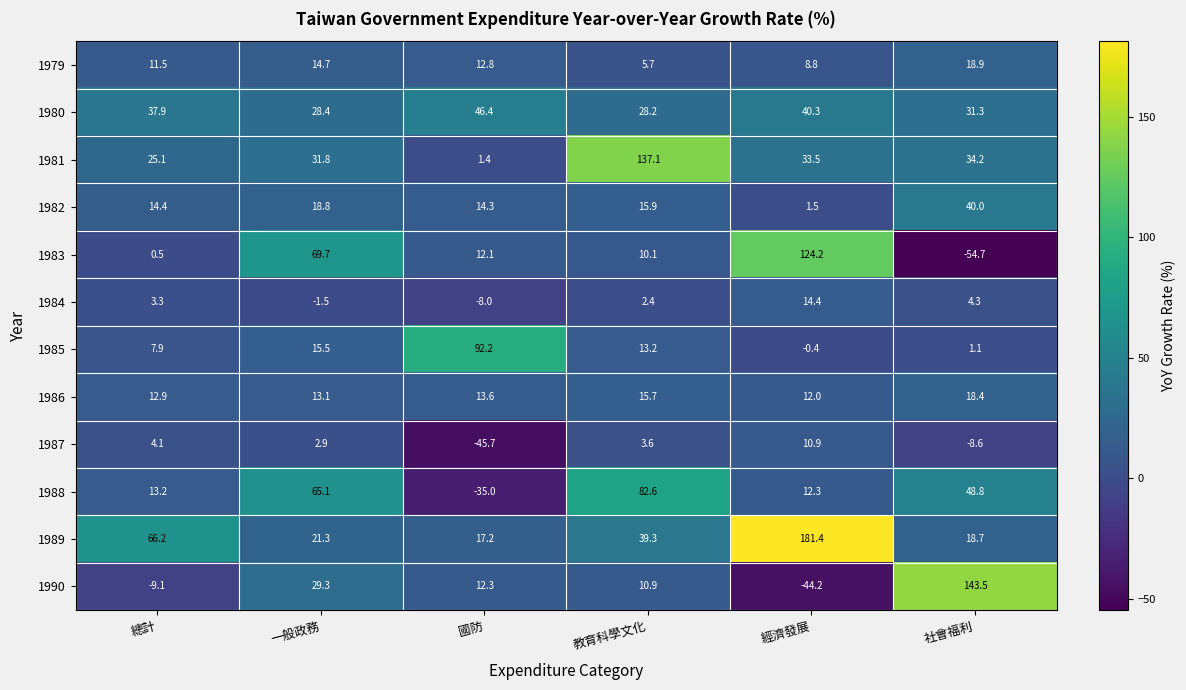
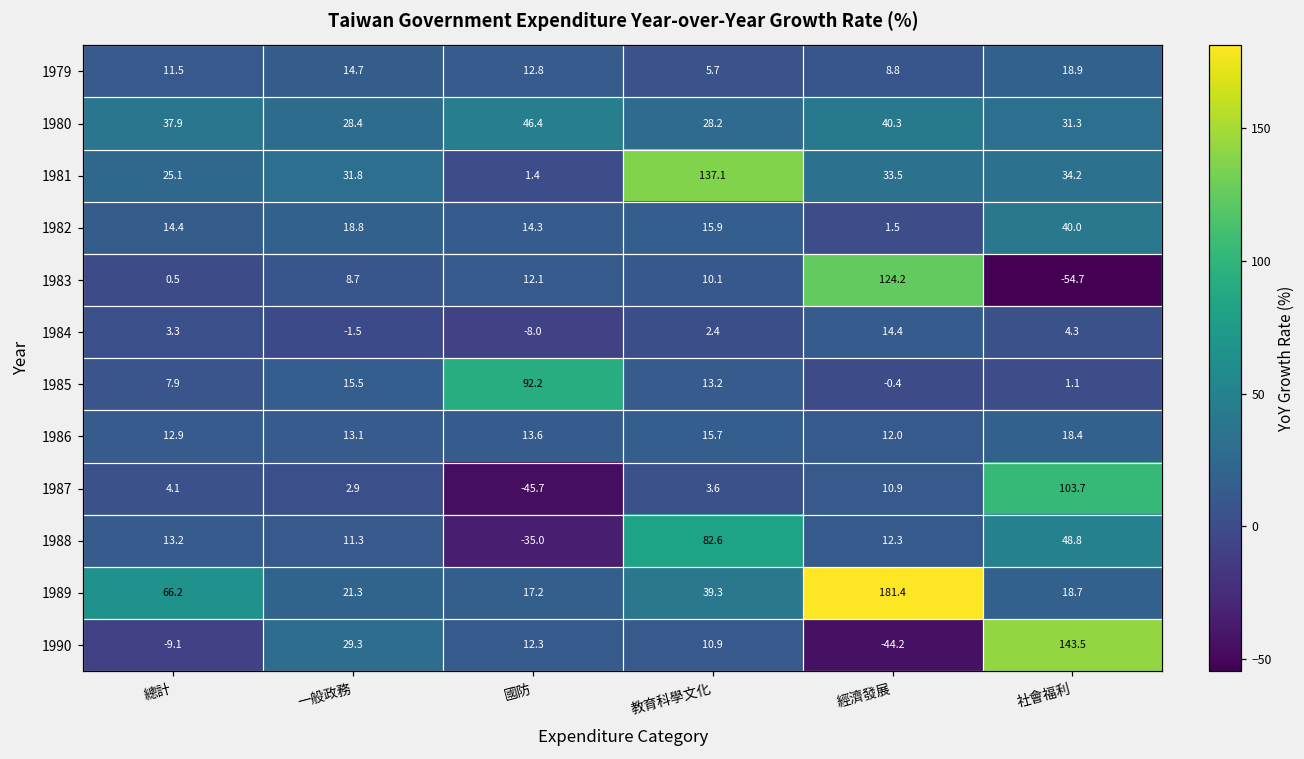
  {
    "1979": {
      "總計": 11.5,
      "一般政務": 14.7,
      "國防": 12.8,
      "教育科學文化": 5.7,
      "經濟發展": 8.8,
      "社會福利": 18.9
    },
    "1980": {
      "總計": 37.9,
      "一般政務": 28.4,
      "國防": 46.4,
      "教育科學文化": 28.2,
      "經濟發展": 40.3,
      "社會福利": 31.3
    },
    "1981": {
      "總計": 25.1,
      "一般政務": 31.8,
      "國防": 1.4,
      "教育科學文化": 137.1,
      "經濟發展": 33.5,
      "社會福利": 34.2
    },
    "1982": {
      "總計": 14.4,
      "一般政務": 18.8,
      "國防": 14.3,
      "教育科學文化": 15.9,
      "經濟發展": 1.5,
      "社會福利": 40.0
    },
    "1983": {
      "總計": 0.5,
-     "一般政務": 69.7,
+     "一般政務": 8.7,
      "國防": 12.1,
      "教育科學文化": 10.1,
      "經濟發展": 124.2,
      "社會福利": -54.7
    },
    "1984": {
      "總計": 3.3,
      "一般政務": -1.5,
      "國防": -8.0,
      "教育科學文化": 2.4,
      "經濟發展": 14.4,
      "社會福利": 4.3
    },
    "1985": {
      "總計": 7.9,
      "一般政務": 15.5,
      "國防": 92.2,
      "教育科學文化": 13.2,
      "經濟發展": -0.4,
      "社會福利": 1.1
    },
    "1986": {
      "總計": 12.9,
      "一般政務": 13.1,
      "國防": 13.6,
      "教育科學文化": 15.7,
      "經濟發展": 12.0,
      "社會福利": 18.4
    },
    "1987": {
      "總計": 4.1,
      "一般政務": 2.9,
      "國防": -45.7,
      "教育科學文化": 3.6,
      "經濟發展": 10.9,
-     "社會福利": -8.6
+     "社會福利": 103.7
    },
    "1988": {
      "總計": 13.2,
-     "一般政務": 65.1,
+     "一般政務": 11.3,
      "國防": -35.0,
      "教育科學文化": 82.6,
      "經濟發展": 12.3,
      "社會福利": 48.8
    },
    "1989": {
      "總計": 66.2,
      "一般政務": 21.3,
      "國防": 17.2,
      "教育科學文化": 39.3,
      "經濟發展": 181.4,
      "社會福利": 18.7
    },
    "1990": {
      "總計": -9.1,
      "一般政務": 29.3,
      "國防": 12.3,
      "教育科學文化": 10.9,
      "經濟發展": -44.2,
      "社會福利": 143.5
    }
  }
